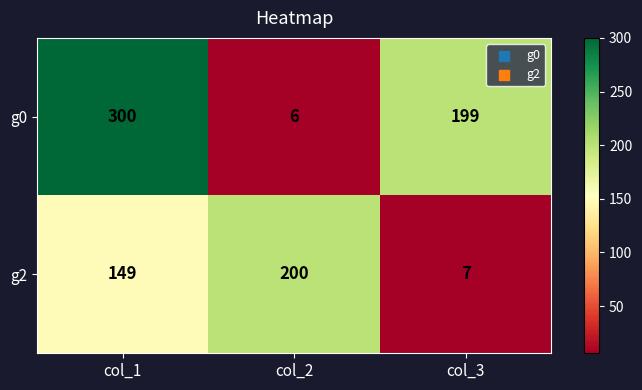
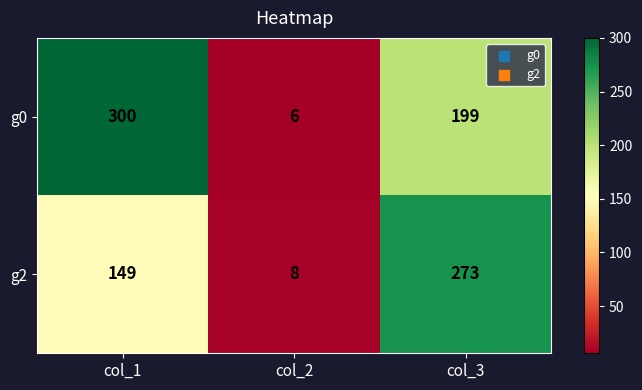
  {
    "g0": {
      "col_1": 300,
      "col_2": 6,
      "col_3": 199
    },
    "g2": {
      "col_1": 149,
-     "col_2": 200,
-     "col_3": 7
+     "col_2": 8,
+     "col_3": 273
    }
  }
